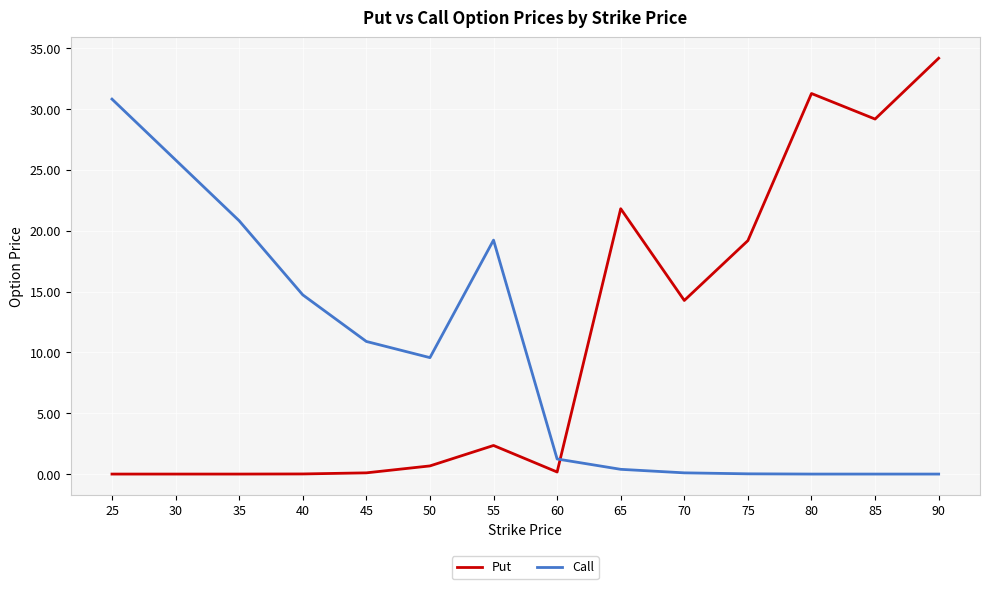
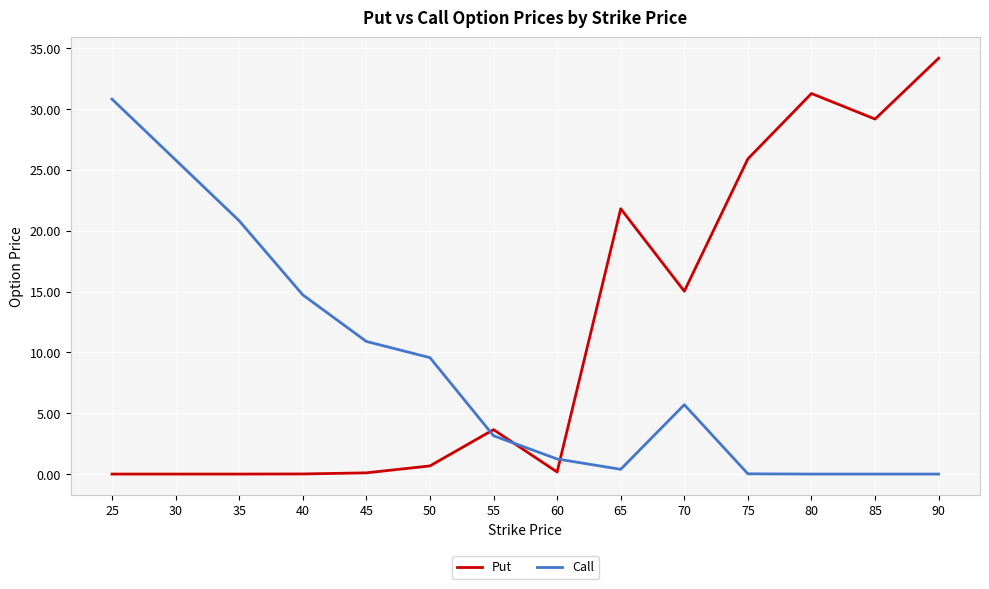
  {
    "Put": {
      "25": 0.0,
      "30": 0.0,
      "35": 0.0,
      "40": 0.0,
      "45": 0.1,
      "50": 0.7,
-     "55": 2.4,
+     "55": 3.7,
      "60": 0.2,
      "65": 21.8,
-     "70": 14.3,
-     "75": 19.2,
+     "70": 15.0,
+     "75": 25.9,
      "80": 31.3,
      "85": 29.2,
      "90": 34.2
    },
    "Call": {
      "25": 30.8,
      "30": 25.8,
      "35": 20.8,
      "40": 14.7,
      "45": 10.9,
      "50": 9.6,
-     "55": 19.2,
+     "55": 3.2,
      "60": 1.2,
      "65": 0.4,
-     "70": 0.1,
+     "70": 5.7,
      "75": 0.0,
      "80": 0.0,
      "85": 0.0,
      "90": 0.0
    }
  }
